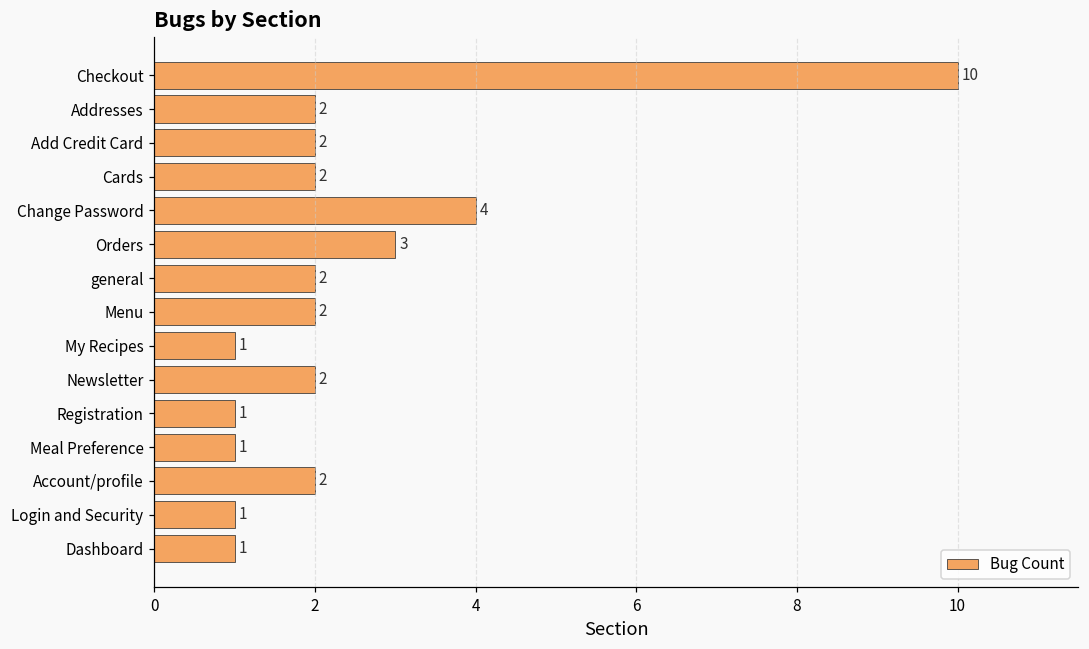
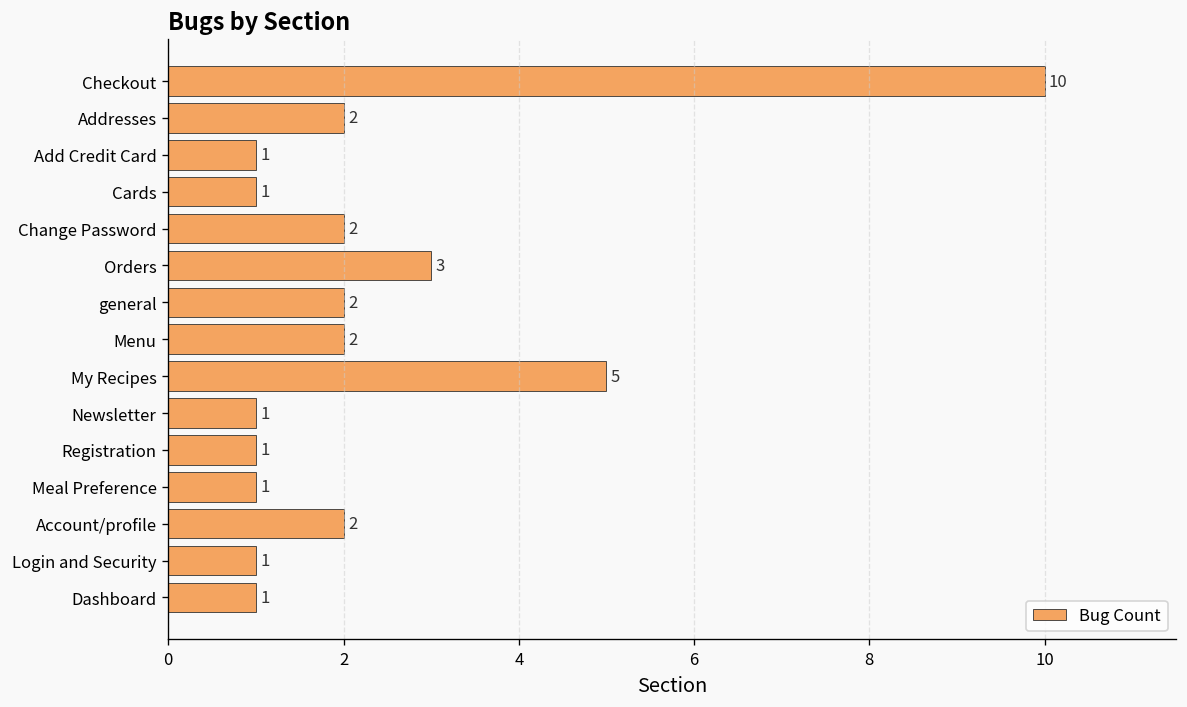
  {
    "Checkout": 10,
    "Addresses": 2,
-   "Add Credit Card": 2,
-   "Cards": 2,
-   "Change Password": 4,
+   "Add Credit Card": 1,
+   "Cards": 1,
+   "Change Password": 2,
    "Orders": 3,
    "general": 2,
    "Menu": 2,
-   "My Recipes": 1,
-   "Newsletter": 2,
+   "My Recipes": 5,
+   "Newsletter": 1,
    "Registration": 1,
    "Meal Preference": 1,
    "Account/profile": 2,
    "Login and Security": 1,
    "Dashboard": 1
  }
